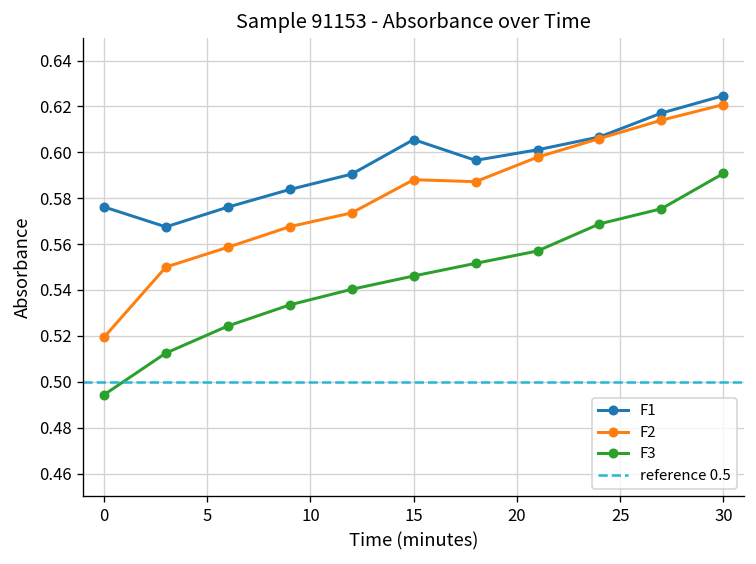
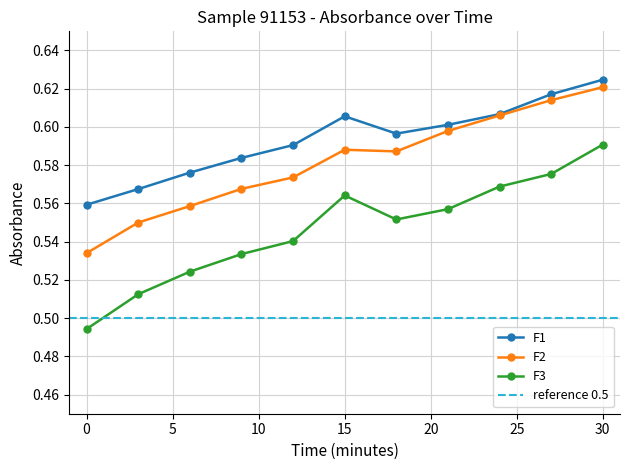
  {
    "F1": {
-     "0": 0.576,
+     "0": 0.559,
      "15": 0.606,
      "30": 0.625
    },
    "F2": {
-     "0": 0.519,
+     "0": 0.534,
      "15": 0.588,
      "30": 0.621
    },
    "F3": {
      "0": 0.494,
-     "15": 0.546,
+     "15": 0.564,
      "30": 0.591
    }
  }
